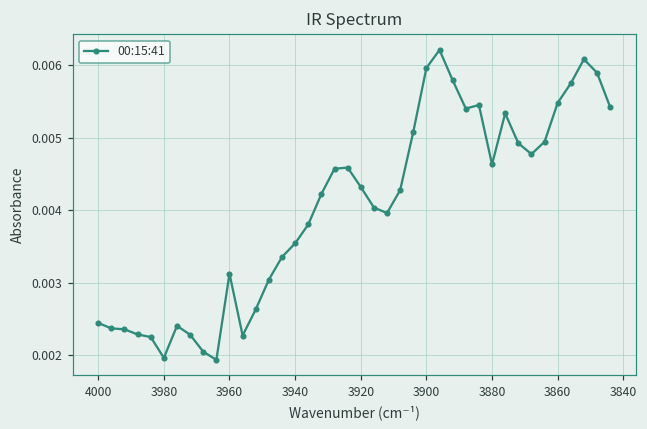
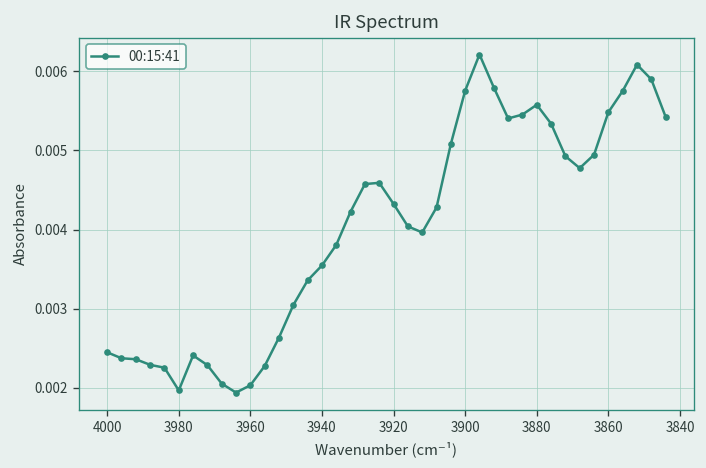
  {
    "4000": 0.0024,
    "3980": 0.0020,
-   "3960": 0.0031,
+   "3960": 0.0020,
    "3940": 0.0035,
    "3920": 0.0043,
-   "3900": 0.0060,
-   "3880": 0.0046,
+   "3900": 0.0058,
+   "3880": 0.0056,
    "3860": 0.0055
  }
